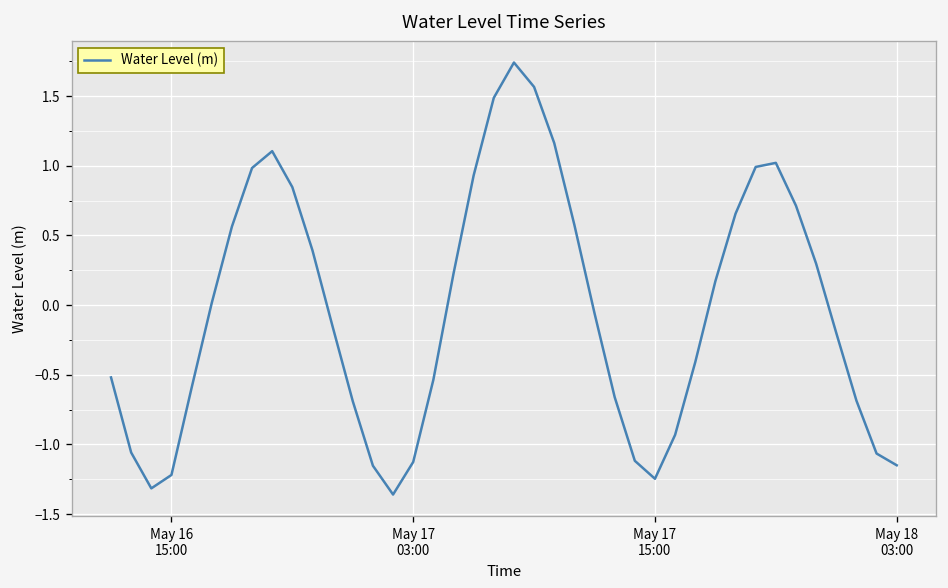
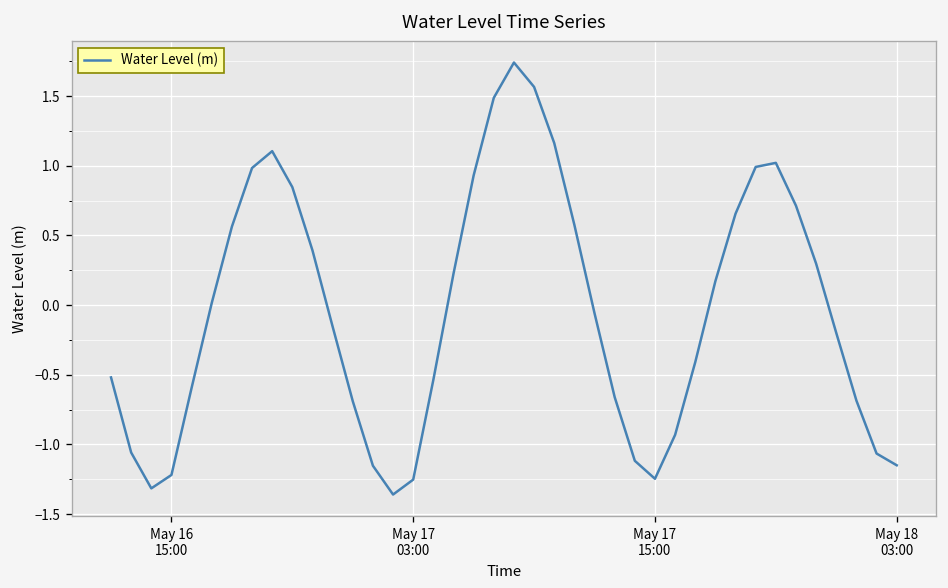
  {
    "May 16 15:00": -1.22,
-   "May 17 03:00": -1.13,
+   "May 17 03:00": -1.25,
    "May 17 15:00": -1.25,
    "May 18 03:00": -1.15
  }
